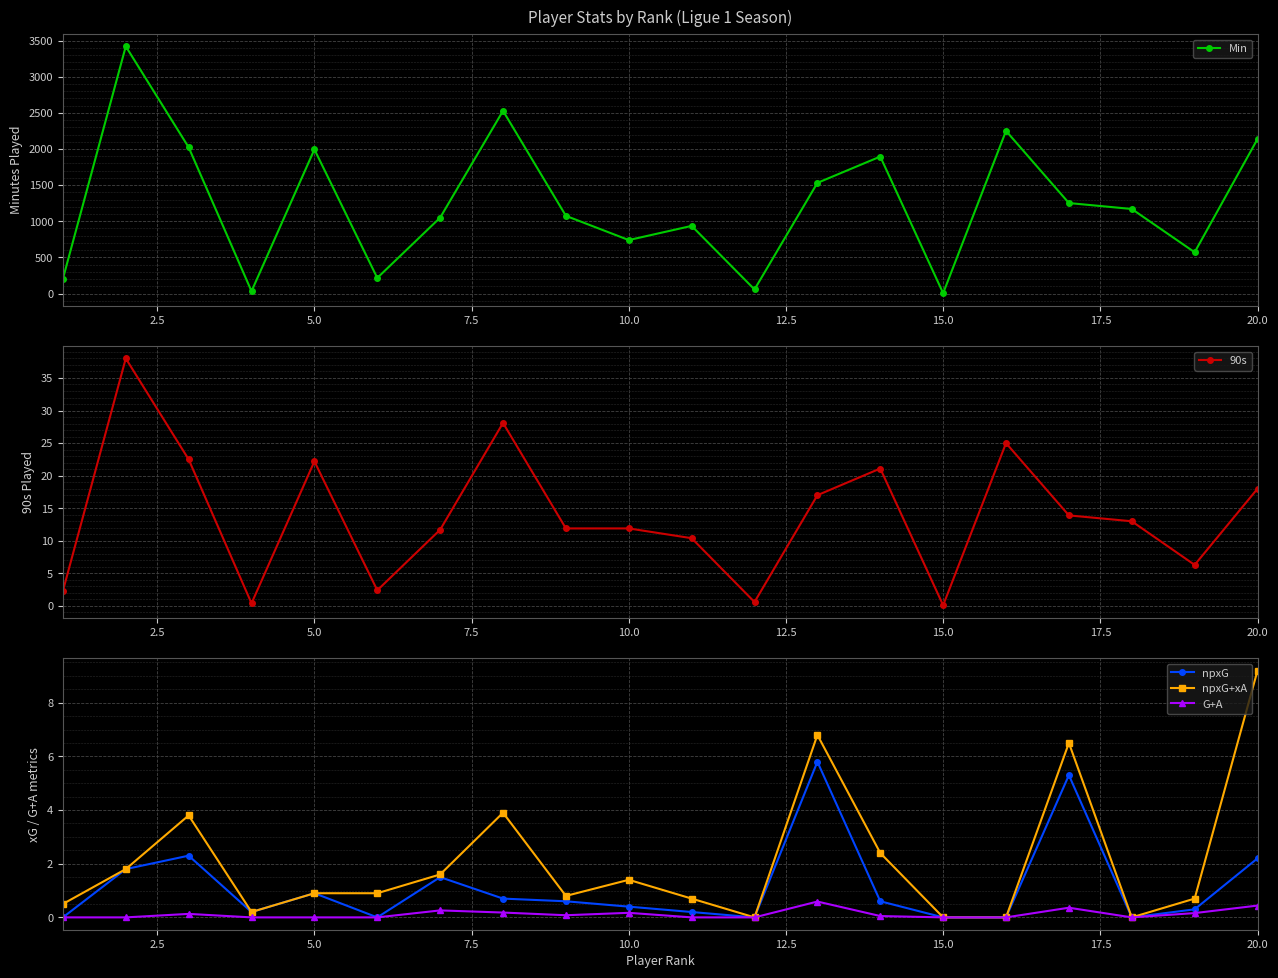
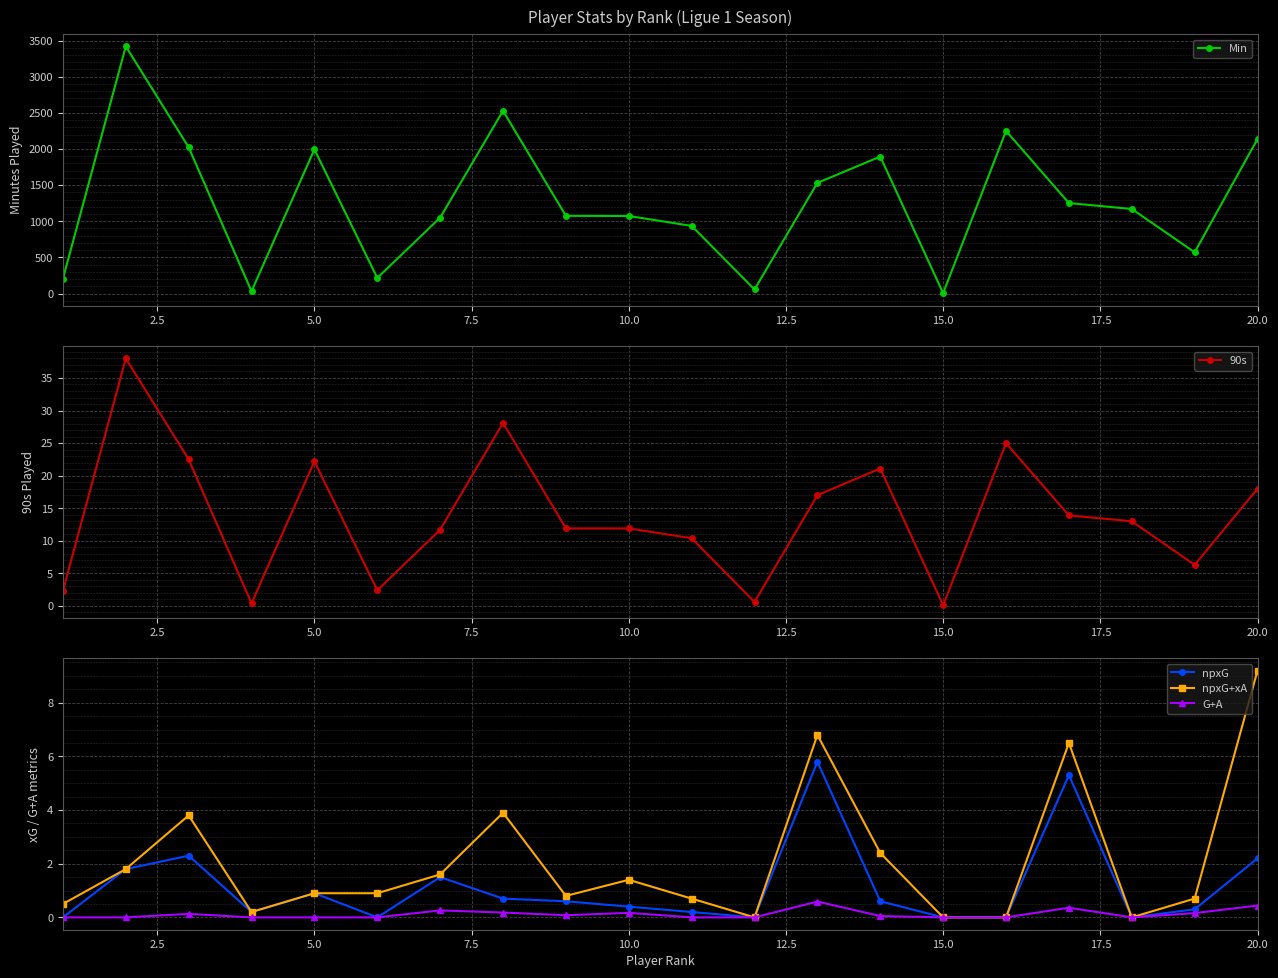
  {
    "Player Stats by Rank (Ligue 1 Season)": {
      "5.0": 2000,
-     "10.0": 700,
+     "10.0": 1100,
      "15.0": 0,
      "20.0": 2100
    }
  }
